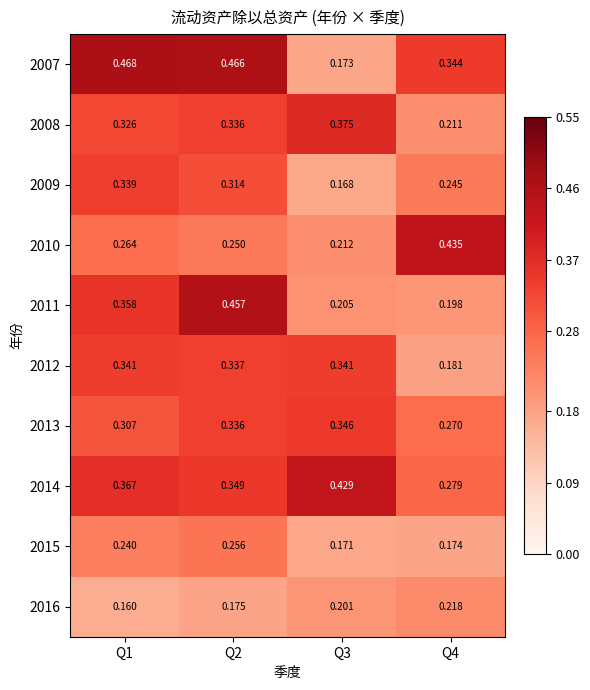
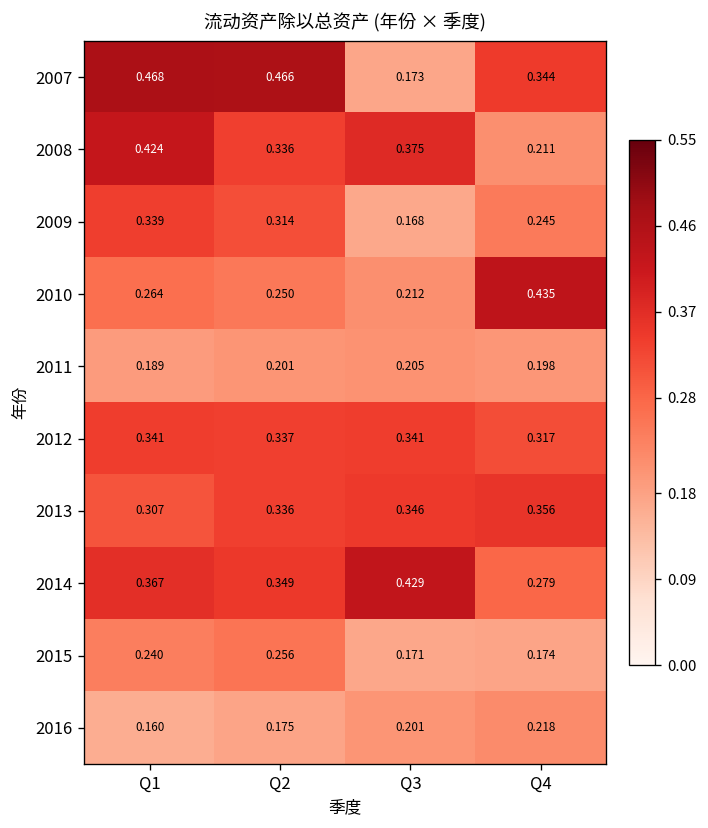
  {
    "2007": {
      "Q1": 0.468,
      "Q2": 0.466,
      "Q3": 0.173,
      "Q4": 0.344
    },
    "2008": {
-     "Q1": 0.326,
+     "Q1": 0.424,
      "Q2": 0.336,
      "Q3": 0.375,
      "Q4": 0.211
    },
    "2009": {
      "Q1": 0.339,
      "Q2": 0.314,
      "Q3": 0.168,
      "Q4": 0.245
    },
    "2010": {
      "Q1": 0.264,
      "Q2": 0.250,
      "Q3": 0.212,
      "Q4": 0.435
    },
    "2011": {
-     "Q1": 0.358,
-     "Q2": 0.457,
+     "Q1": 0.189,
+     "Q2": 0.201,
      "Q3": 0.205,
      "Q4": 0.198
    },
    "2012": {
      "Q1": 0.341,
      "Q2": 0.337,
      "Q3": 0.341,
-     "Q4": 0.181
+     "Q4": 0.317
    },
    "2013": {
      "Q1": 0.307,
      "Q2": 0.336,
      "Q3": 0.346,
-     "Q4": 0.270
+     "Q4": 0.356
    },
    "2014": {
      "Q1": 0.367,
      "Q2": 0.349,
      "Q3": 0.429,
      "Q4": 0.279
    },
    "2015": {
      "Q1": 0.240,
      "Q2": 0.256,
      "Q3": 0.171,
      "Q4": 0.174
    },
    "2016": {
      "Q1": 0.160,
      "Q2": 0.175,
      "Q3": 0.201,
      "Q4": 0.218
    }
  }
